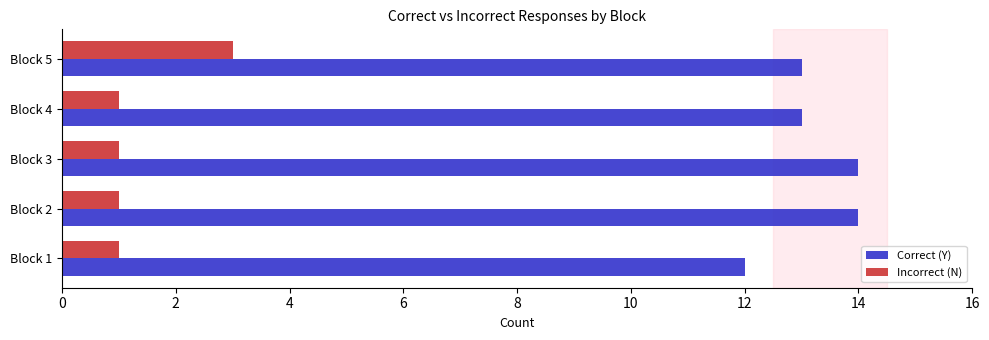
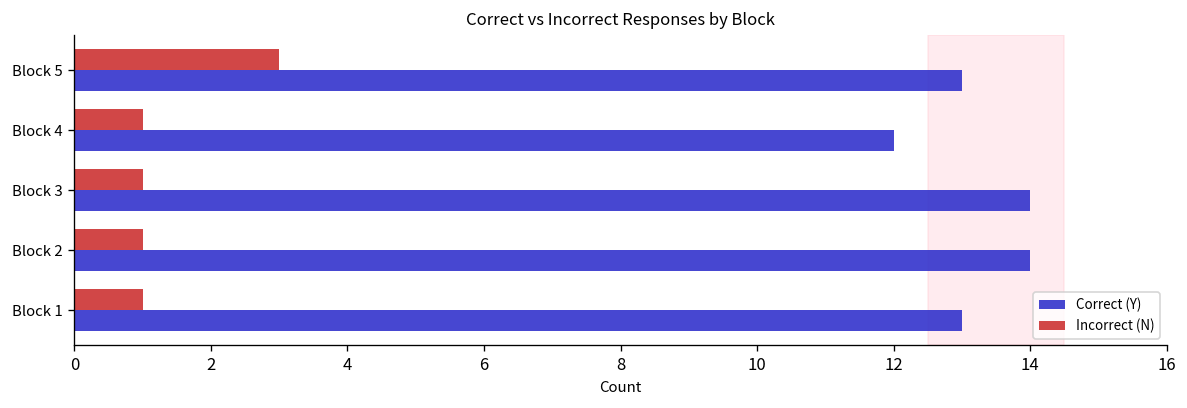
  {
    "Correct (Y)": {
      "Block 5": 13,
-     "Block 4": 13,
+     "Block 4": 12,
      "Block 3": 14,
      "Block 2": 14,
-     "Block 1": 12
+     "Block 1": 13
    },
    "Incorrect (N)": {
      "Block 5": 3,
      "Block 4": 1,
      "Block 3": 1,
      "Block 2": 1,
      "Block 1": 1
    }
  }
